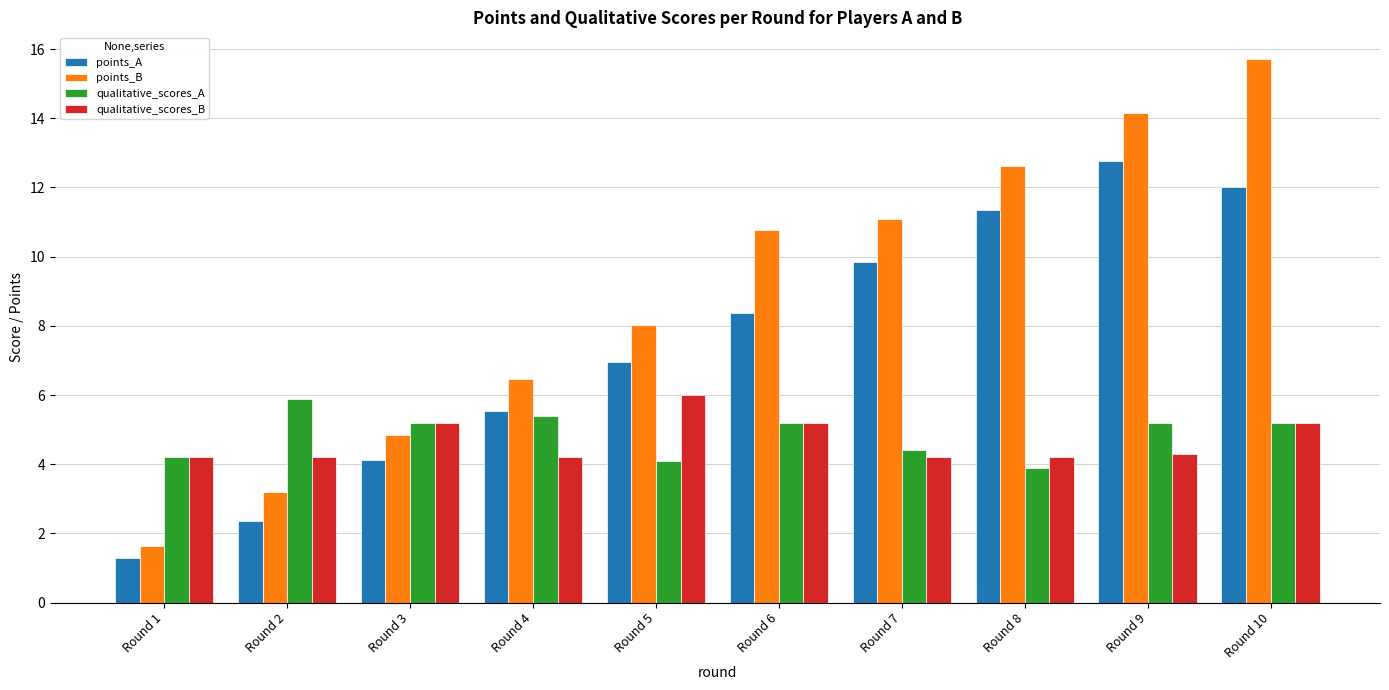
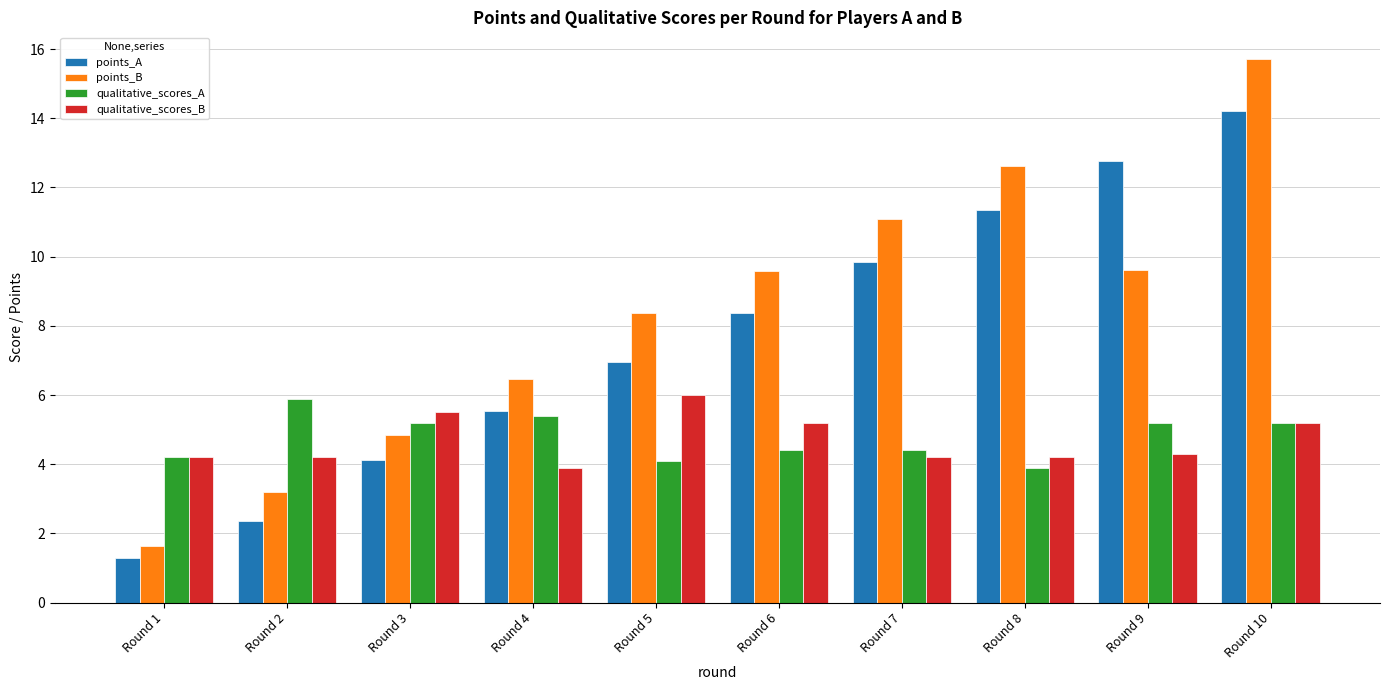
  {
    "points_A": {
      "Round 1": 1.3,
      "Round 2": 2.4,
      "Round 3": 4.1,
      "Round 4": 5.5,
      "Round 5": 7.0,
      "Round 6": 8.4,
      "Round 7": 9.8,
      "Round 8": 11.3,
      "Round 9": 12.8,
-     "Round 10": 12.0
+     "Round 10": 14.2
    },
    "points_B": {
      "Round 1": 1.6,
      "Round 2": 3.2,
      "Round 3": 4.9,
      "Round 4": 6.5,
-     "Round 5": 8.0,
-     "Round 6": 10.8,
+     "Round 5": 8.4,
+     "Round 6": 9.6,
      "Round 7": 11.1,
      "Round 8": 12.6,
-     "Round 9": 14.2,
+     "Round 9": 9.6,
      "Round 10": 15.7
    },
    "qualitative_scores_A": {
      "Round 1": 4.2,
      "Round 2": 5.9,
      "Round 3": 5.2,
      "Round 4": 5.4,
      "Round 5": 4.1,
-     "Round 6": 5.2,
+     "Round 6": 4.4,
      "Round 7": 4.4,
      "Round 8": 3.9,
      "Round 9": 5.2,
      "Round 10": 5.2
    },
    "qualitative_scores_B": {
      "Round 1": 4.2,
      "Round 2": 4.2,
-     "Round 3": 5.2,
-     "Round 4": 4.2,
+     "Round 3": 5.5,
+     "Round 4": 3.9,
      "Round 5": 6.0,
      "Round 6": 5.2,
      "Round 7": 4.2,
      "Round 8": 4.2,
      "Round 9": 4.3,
      "Round 10": 5.2
    }
  }
